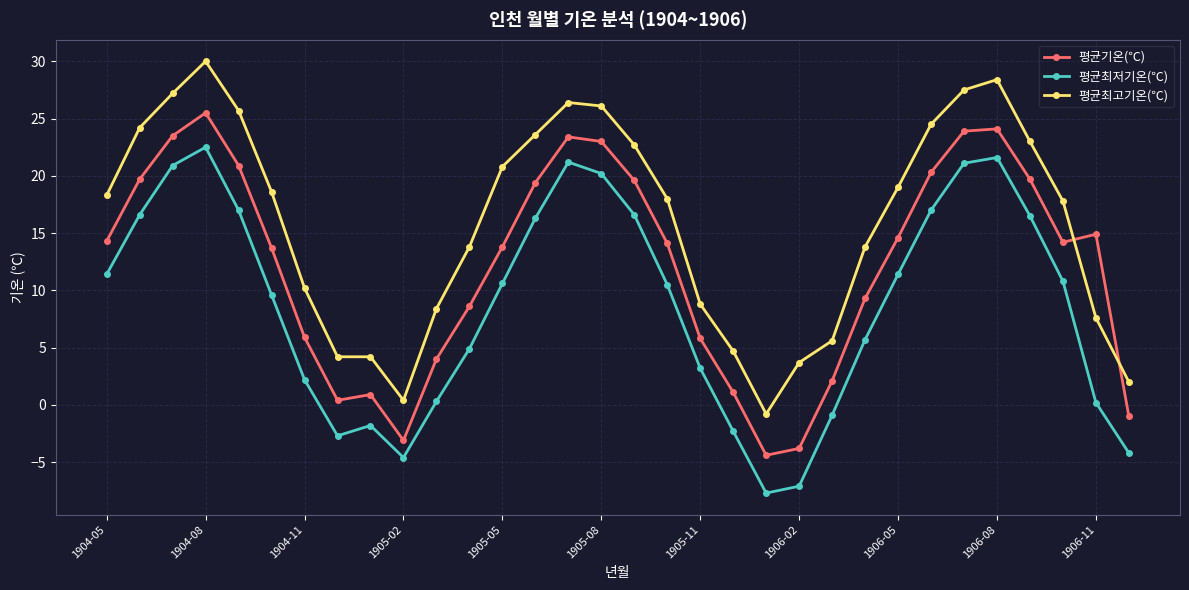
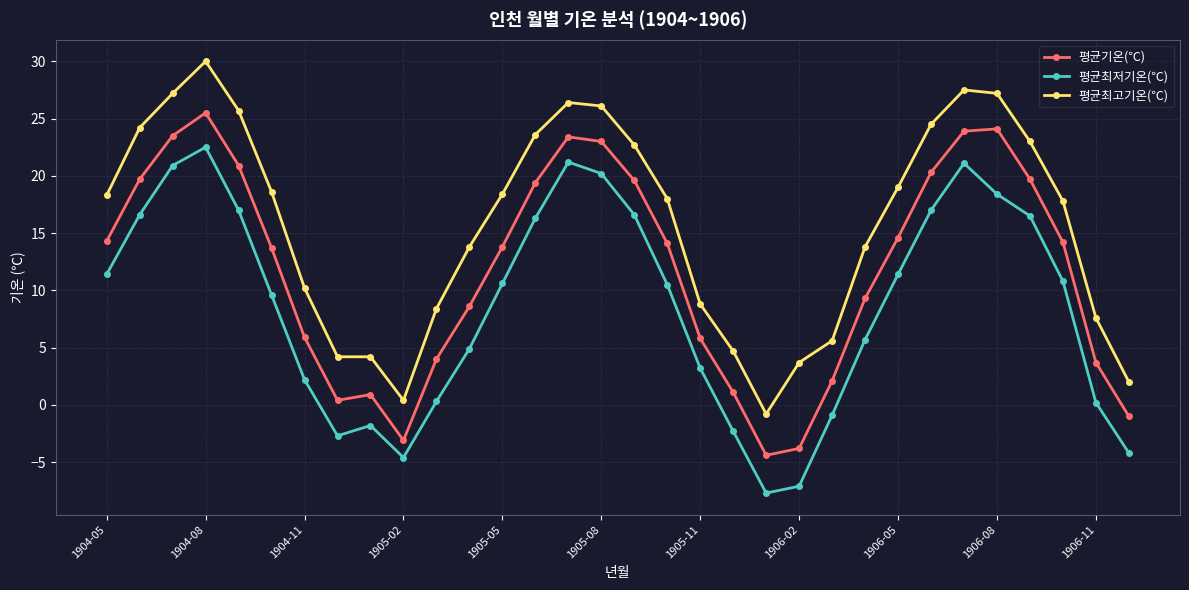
  {
    "평균기온(℃)": {
      "1904-05": 14.3,
      "1904-08": 25.5,
      "1904-11": 5.9,
      "1905-02": -3.1,
      "1905-05": 13.8,
      "1905-08": 23.0,
      "1905-11": 5.8,
      "1906-02": -3.8,
      "1906-05": 14.6,
      "1906-08": 24.1,
-     "1906-11": 14.9
+     "1906-11": 3.7
    },
    "평균최저기온(℃)": {
      "1904-05": 11.4,
      "1904-08": 22.5,
      "1904-11": 2.2,
      "1905-02": -4.6,
      "1905-05": 10.6,
      "1905-08": 20.2,
      "1905-11": 3.2,
      "1906-02": -7.1,
      "1906-05": 11.4,
-     "1906-08": 21.6,
+     "1906-08": 18.4,
      "1906-11": 0.2
    },
    "평균최고기온(℃)": {
      "1904-05": 18.3,
      "1904-08": 30.0,
      "1904-11": 10.2,
      "1905-02": 0.4,
-     "1905-05": 20.8,
+     "1905-05": 18.4,
      "1905-08": 26.1,
      "1905-11": 8.8,
      "1906-02": 3.7,
      "1906-05": 19.0,
-     "1906-08": 28.4,
+     "1906-08": 27.2,
      "1906-11": 7.6
    }
  }
